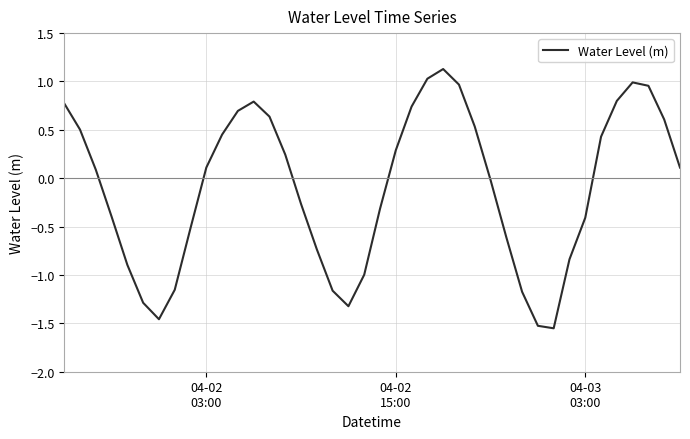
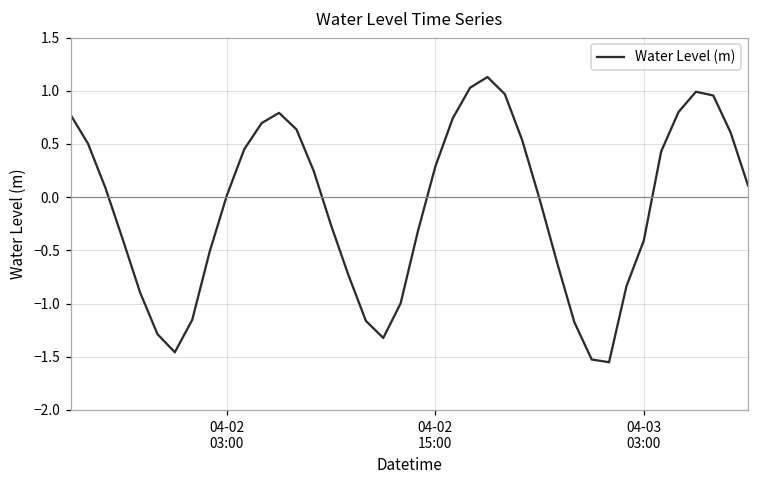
  {
-   "04-02 03:00": 0.1,
+   "04-02 03:00": 0.0,
    "04-02 15:00": 0.3,
    "04-03 03:00": -0.4
  }
